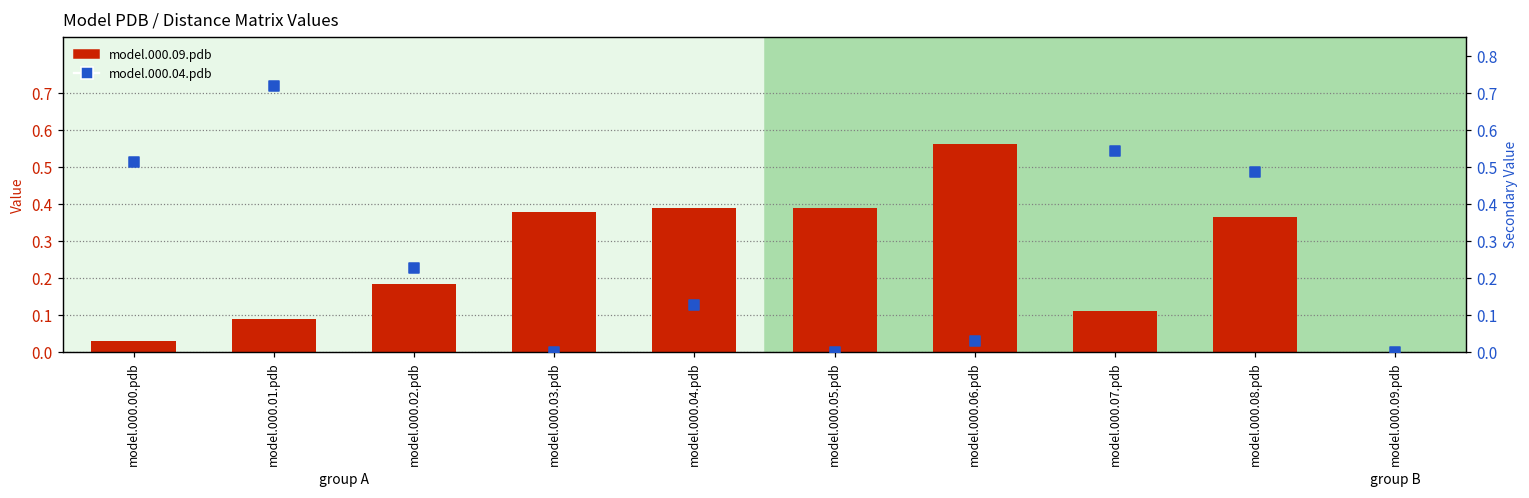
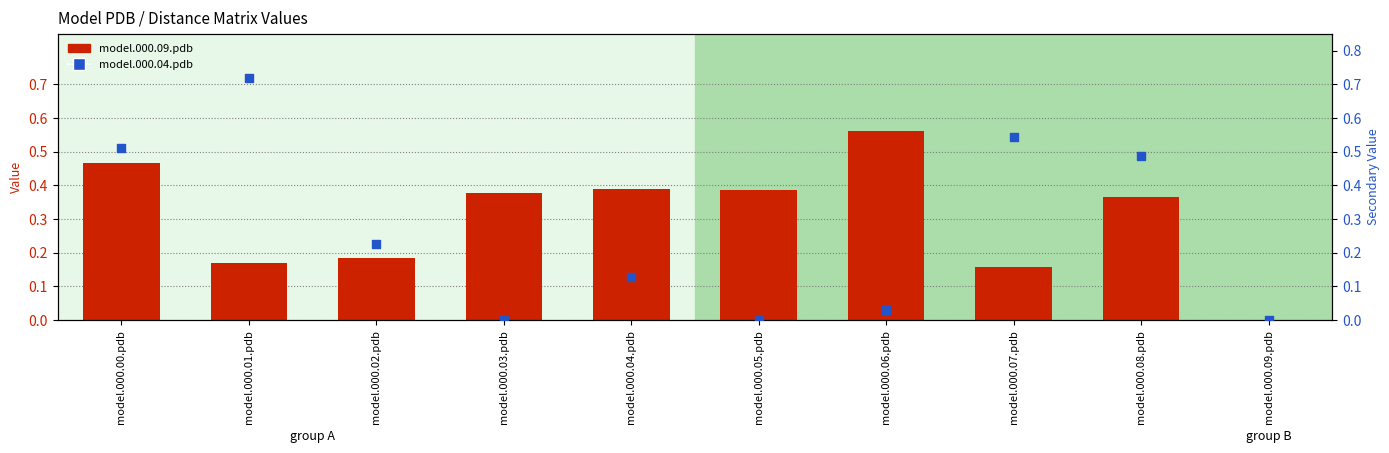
  {
    "model.000.09.pdb": {
-     "model.000.00.pdb": 0.03,
-     "model.000.01.pdb": 0.09,
+     "model.000.00.pdb": 0.47,
+     "model.000.01.pdb": 0.17,
      "model.000.02.pdb": 0.18,
      "model.000.03.pdb": 0.38,
      "model.000.04.pdb": 0.39,
      "model.000.05.pdb": 0.39,
      "model.000.06.pdb": 0.56,
-     "model.000.07.pdb": 0.11,
+     "model.000.07.pdb": 0.16,
      "model.000.08.pdb": 0.37,
      "model.000.09.pdb": 0.00
    }
  }
